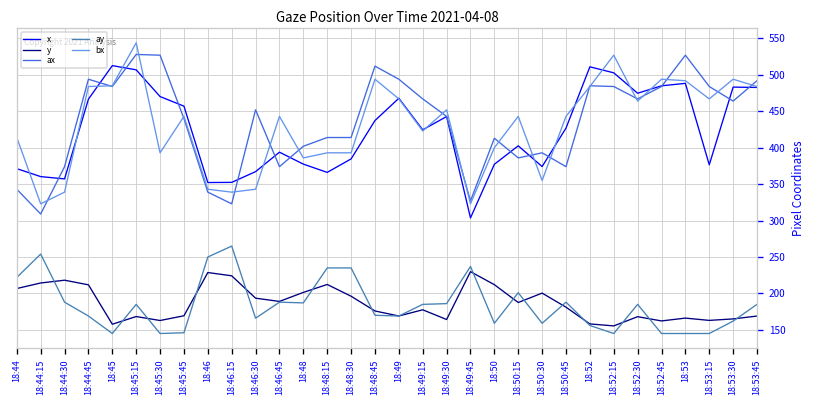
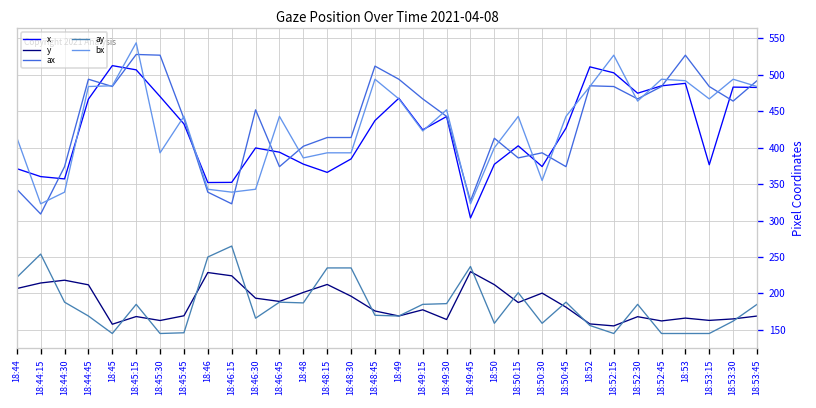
  {
    "x": {
      "18:44": 370,
      "18:44:15": 360,
      "18:44:30": 360,
      "18:44:45": 470,
      "18:45:15": 510,
      "18:45:30": 470,
-     "18:45:45": 460,
+     "18:45:45": 430,
      "18:46": 350,
      "18:46:15": 350,
-     "18:46:30": 370,
+     "18:46:30": 400,
      "18:46:45": 390,
      "18:48": 380,
      "18:48:15": 370,
      "18:48:30": 380,
      "18:48:45": 440,
      "18:49:45": 300,
      "18:50": 380,
      "18:50:15": 400,
      "18:50:30": 370,
      "18:50:45": 430,
      "18:52": 510,
      "18:52:15": 500,
      "18:52:30": 470,
      "18:53:15": 380,
      "18:53:30": 480
    },
    "y": {
      "18:44": 210,
      "18:44:15": 210,
      "18:44:30": 220,
      "18:44:45": 210,
      "18:45": 160,
      "18:45:15": 170,
      "18:45:30": 160,
      "18:45:45": 170,
      "18:46": 230,
      "18:46:15": 220,
      "18:46:30": 190,
      "18:48": 200,
      "18:48:15": 210,
      "18:48:30": 200,
      "18:48:45": 180,
      "18:49:15": 180,
      "18:49:30": 160,
      "18:49:45": 230,
      "18:50": 210,
      "18:50:15": 190,
      "18:50:30": 200,
      "18:50:45": 180,
      "18:52:15": 160,
      "18:52:30": 170,
      "18:52:45": 160,
      "18:53": 170,
      "18:53:15": 160,
      "18:53:45": 170
    }
  }
